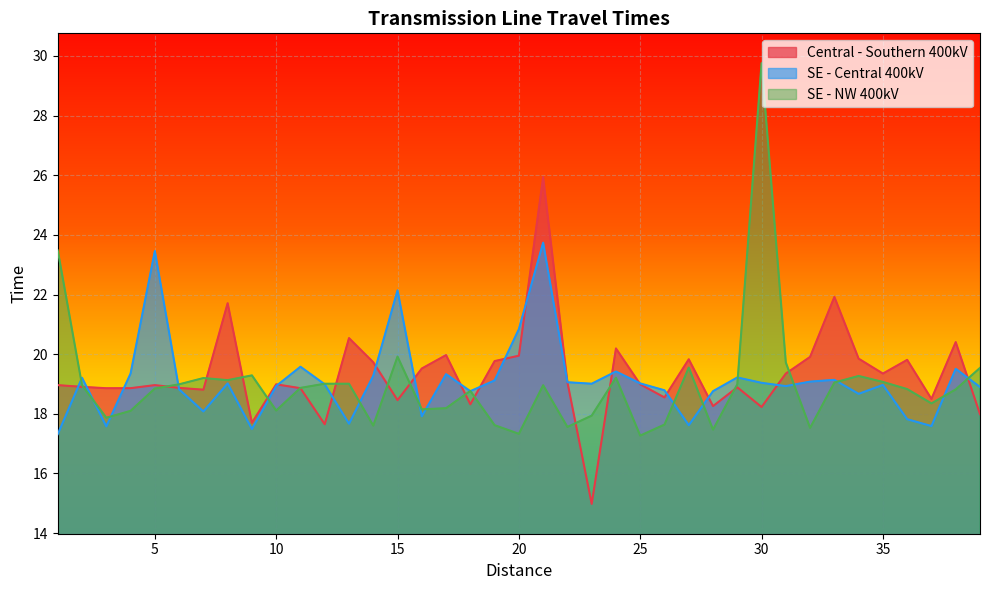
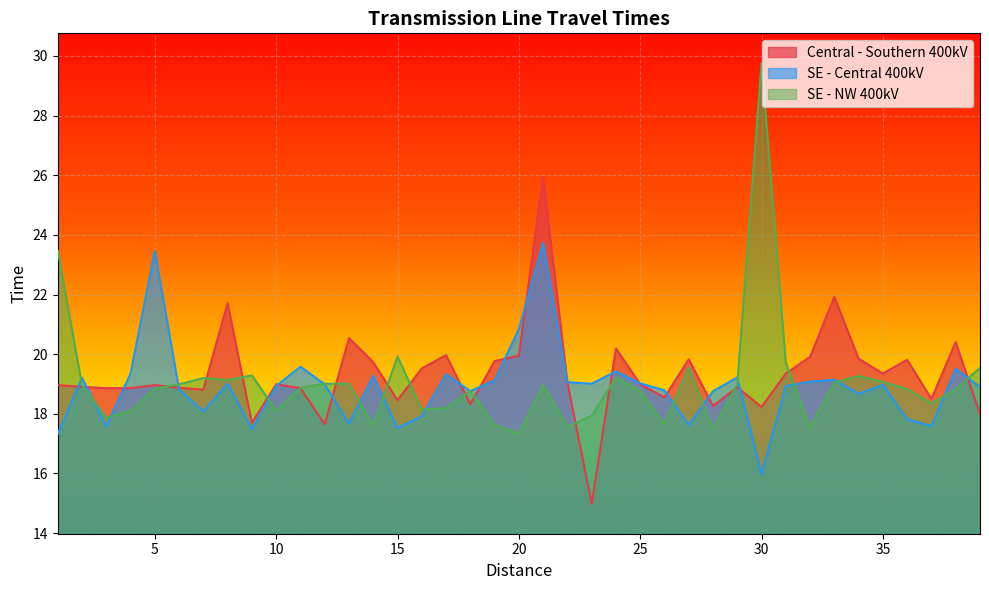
  {
    "Central - Southern 400kV": {
      "5": 19.0,
      "15": 18.5,
      "20": 20.0,
      "30": 18.2,
      "35": 19.4
    },
    "SE - Central 400kV": {
      "5": 23.5,
-     "15": 22.1,
+     "15": 17.5,
      "20": 20.8,
-     "30": 19.0,
+     "30": 16.0,
      "35": 19.0
    },
    "SE - NW 400kV": {
      "5": 18.9,
      "10": 18.1,
      "15": 19.9,
      "20": 17.3,
-     "25": 17.3,
+     "25": 18.8,
      "30": 29.8,
      "35": 19.1
    }
  }
